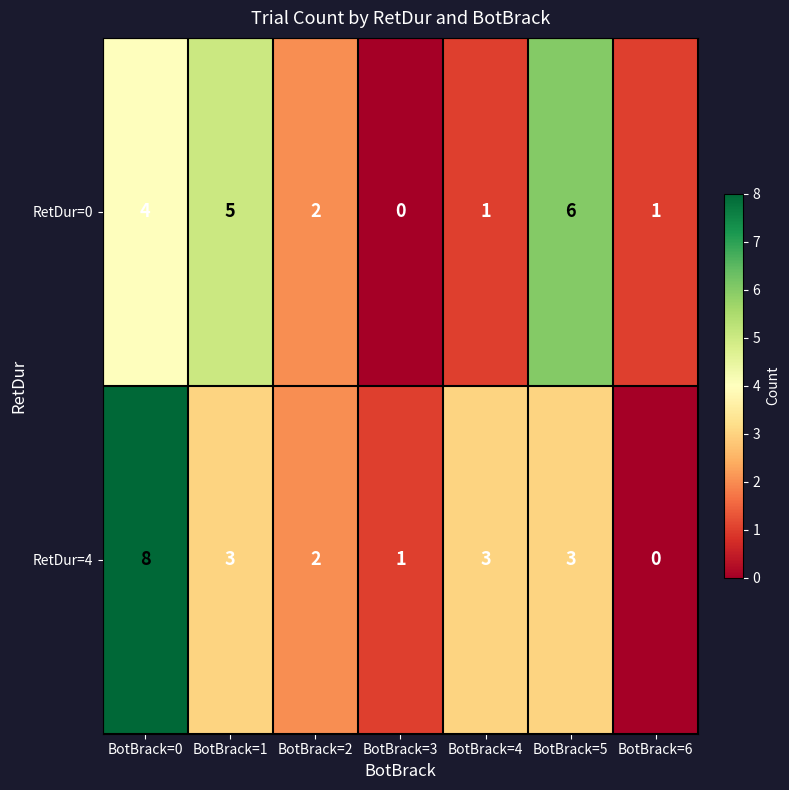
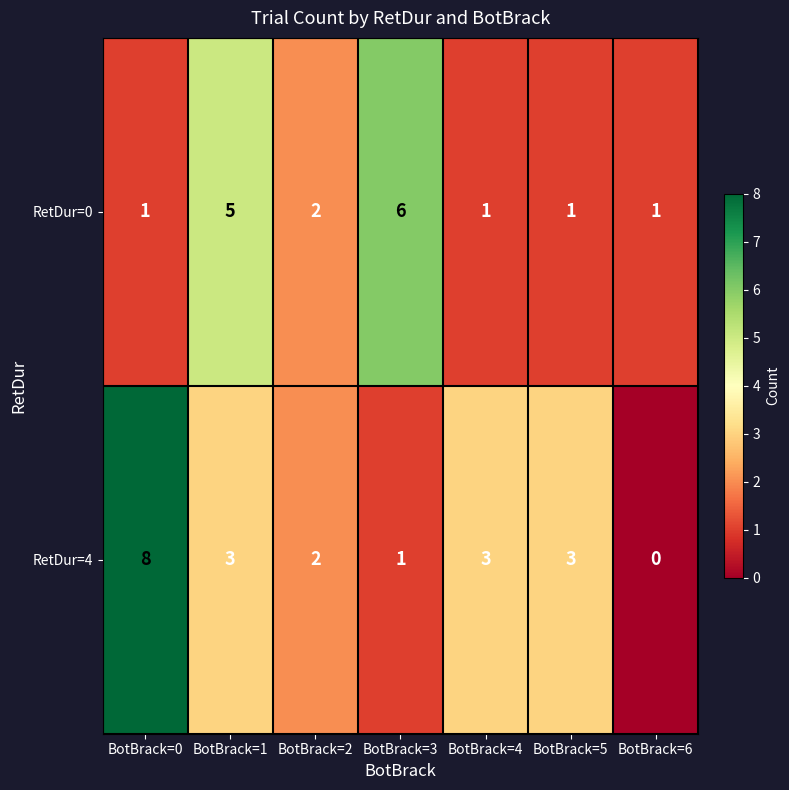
  {
    "RetDur=0": {
-     "BotBrack=0": 4,
+     "BotBrack=0": 1,
      "BotBrack=1": 5,
      "BotBrack=2": 2,
-     "BotBrack=3": 0,
+     "BotBrack=3": 6,
      "BotBrack=4": 1,
-     "BotBrack=5": 6,
+     "BotBrack=5": 1,
      "BotBrack=6": 1
    },
    "RetDur=4": {
      "BotBrack=0": 8,
      "BotBrack=1": 3,
      "BotBrack=2": 2,
      "BotBrack=3": 1,
      "BotBrack=4": 3,
      "BotBrack=5": 3,
      "BotBrack=6": 0
    }
  }
